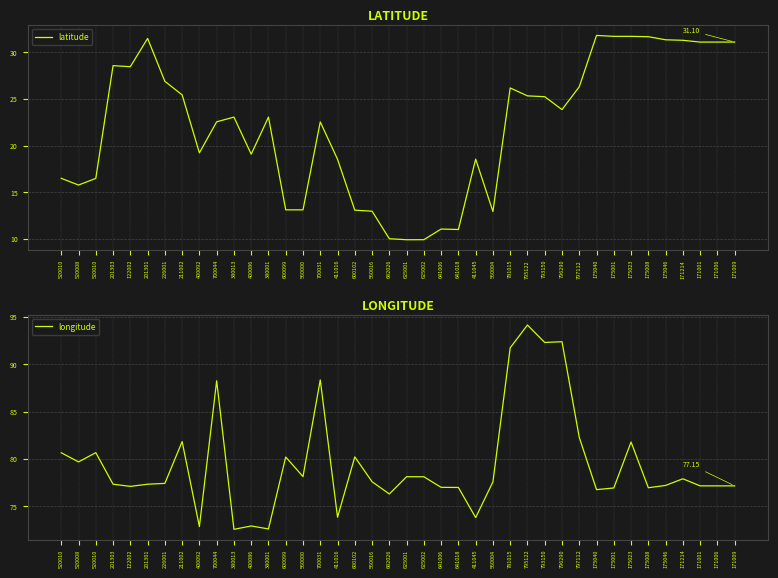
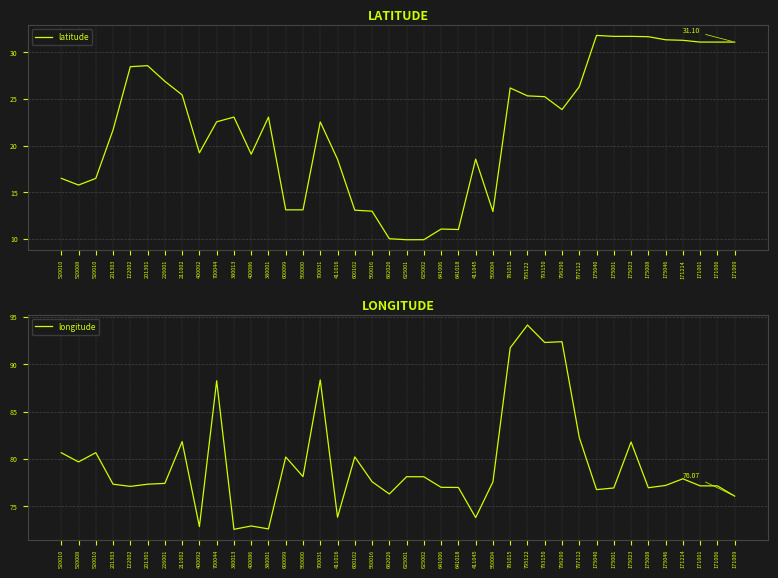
  {
    "LATITUDE": {
      "520008": 16,
-     "201303": 29,
+     "201303": 22,
      "122002": 28,
-     "201301": 31,
+     "201301": 29,
      "226001": 27,
      "211002": 25,
      "400092": 19,
      "700044": 23,
      "380013": 23,
      "400086": 19,
      "380001": 23,
      "600099": 13,
      "560000": 13,
      "700031": 23,
      "411016": 19,
      "600102": 13,
      "560016": 13,
      "682026": 10,
      "625001": 10,
      "625002": 10,
      "641006": 11,
      "641018": 11,
      "411045": 19,
      "560004": 13,
      "781015": 26,
      "795122": 25,
      "793150": 25,
      "796290": 24,
      "797112": 26,
      "175040": 32,
      "175001": 32,
      "175023": 32,
      "175008": 32,
      "175046": 31
    },
    "LONGITUDE": {
-     "171009": 77.15
+     "171009": 76.07
    }
  }
